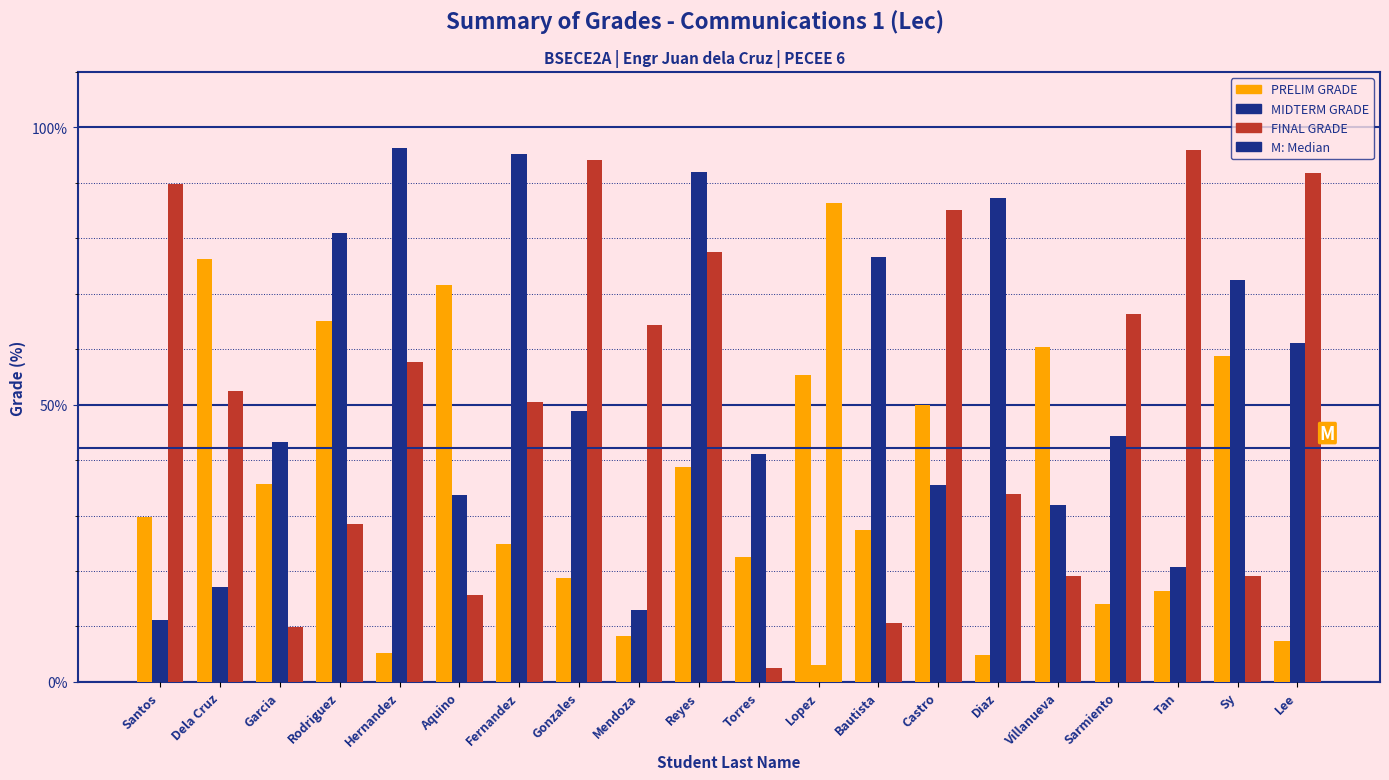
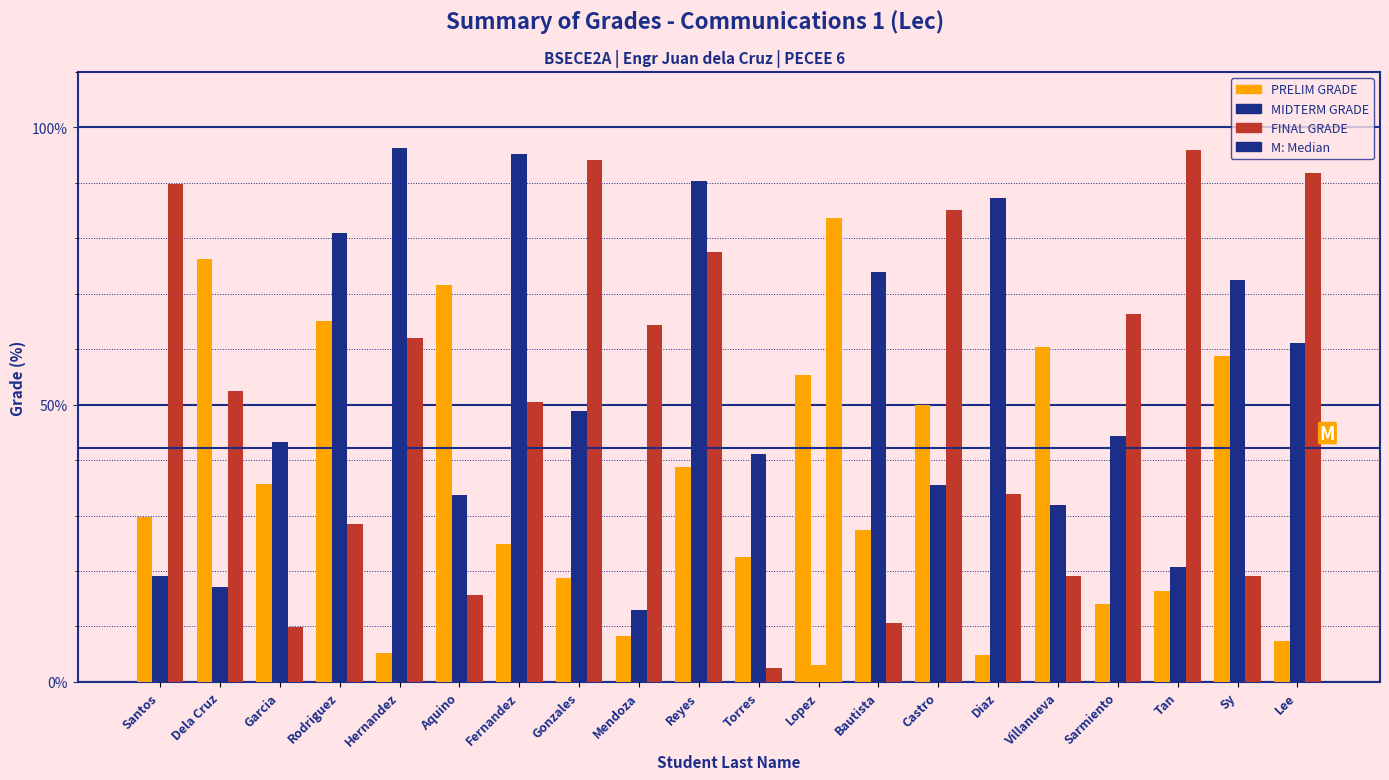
  {
    "PRELIM GRADE": {
      "Santos": "30%",
      "Dela Cruz": "76%",
      "Garcia": "36%",
      "Rodriguez": "65%",
      "Hernandez": "5%",
      "Aquino": "72%",
      "Fernandez": "25%",
      "Gonzales": "19%",
      "Mendoza": "8%",
      "Reyes": "39%",
      "Torres": "23%",
      "Lopez": "55%",
      "Bautista": "27%",
      "Castro": "50%",
      "Diaz": "5%",
      "Villanueva": "60%",
      "Sarmiento": "14%",
      "Tan": "16%",
      "Sy": "59%",
      "Lee": "7%"
    },
    "MIDTERM GRADE": {
-     "Santos": "11%",
+     "Santos": "19%",
      "Dela Cruz": "17%",
      "Garcia": "43%",
      "Rodriguez": "81%",
      "Hernandez": "96%",
      "Aquino": "34%",
      "Fernandez": "95%",
      "Gonzales": "49%",
      "Mendoza": "13%",
-     "Reyes": "92%",
+     "Reyes": "90%",
      "Torres": "41%",
      "Lopez": "3%",
-     "Bautista": "77%",
+     "Bautista": "74%",
      "Castro": "36%",
      "Diaz": "87%",
      "Villanueva": "32%",
      "Sarmiento": "44%",
      "Tan": "21%",
      "Sy": "72%",
      "Lee": "61%"
    },
    "FINAL GRADE": {
      "Santos": "90%",
      "Dela Cruz": "52%",
      "Garcia": "10%",
      "Rodriguez": "28%",
-     "Hernandez": "58%",
+     "Hernandez": "62%",
      "Aquino": "16%",
      "Fernandez": "51%",
      "Gonzales": "94%",
      "Mendoza": "64%",
      "Reyes": "78%",
      "Torres": "2%",
-     "Lopez": "86%",
+     "Lopez": "84%",
      "Bautista": "11%",
      "Castro": "85%",
      "Diaz": "34%",
      "Villanueva": "19%",
      "Sarmiento": "66%",
      "Tan": "96%",
      "Sy": "19%",
      "Lee": "92%"
    }
  }
